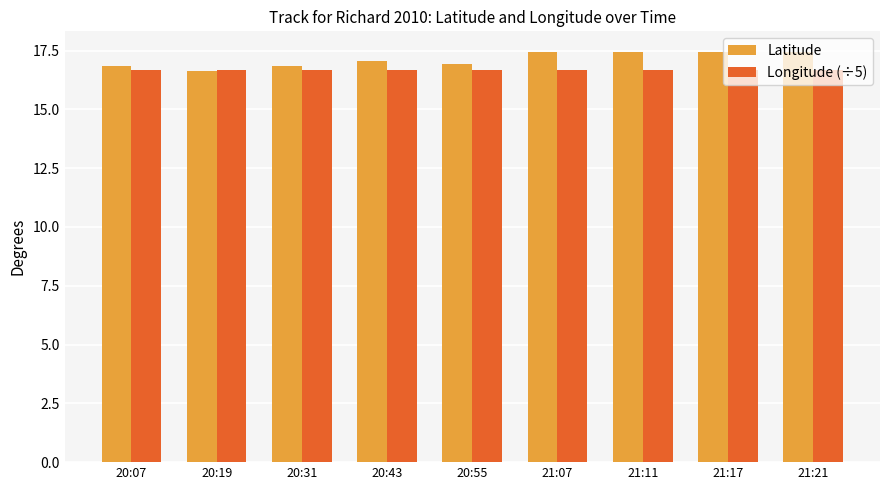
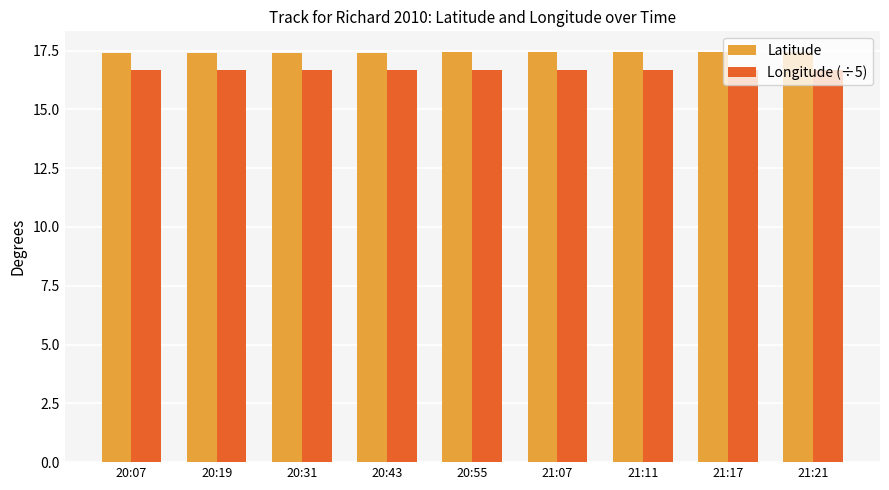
  {
    "Latitude": {
-     "20:07": 16.8,
-     "20:19": 16.6,
-     "20:31": 16.8,
-     "20:43": 17.0,
-     "20:55": 16.9,
+     "20:07": 17.4,
+     "20:19": 17.4,
+     "20:31": 17.4,
+     "20:43": 17.4,
+     "20:55": 17.4,
      "21:07": 17.4,
      "21:11": 17.4,
      "21:17": 17.4
    },
    "Longitude (÷5)": {
      "20:07": 16.7,
      "20:19": 16.7,
      "20:31": 16.7,
      "20:43": 16.7,
      "20:55": 16.7,
      "21:07": 16.7,
      "21:11": 16.7
    }
  }
